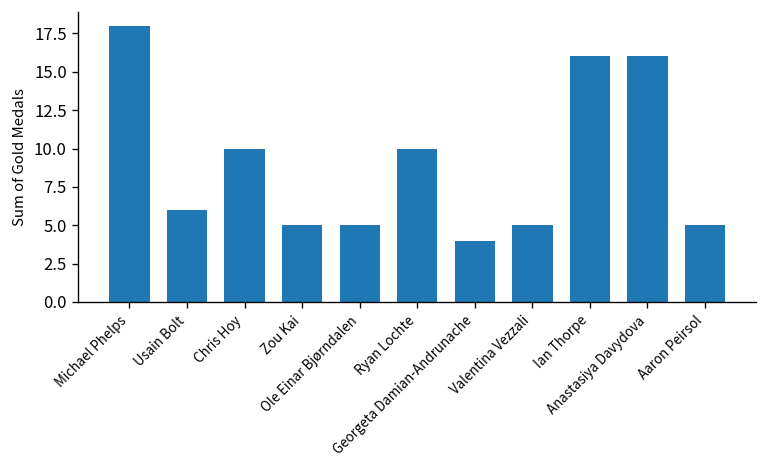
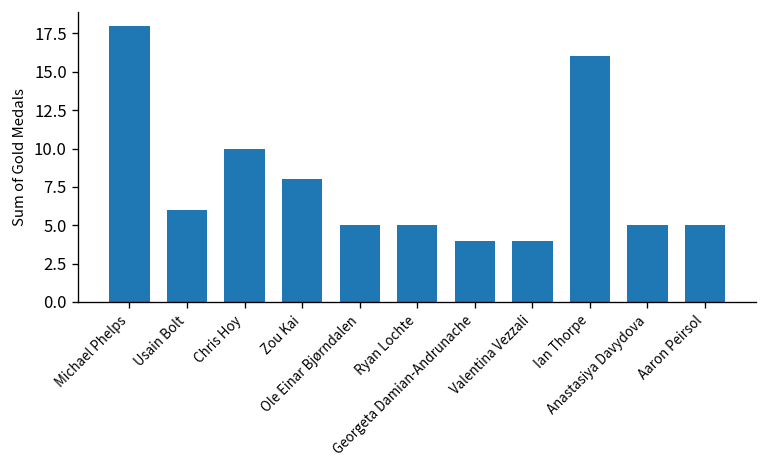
  {
    "Michael Phelps": 18,
    "Usain Bolt": 6,
    "Chris Hoy": 10,
-   "Zou Kai": 5,
+   "Zou Kai": 8,
    "Ole Einar Bjørndalen": 5,
-   "Ryan Lochte": 10,
+   "Ryan Lochte": 5,
    "Georgeta Damian-Andrunache": 4,
-   "Valentina Vezzali": 5,
+   "Valentina Vezzali": 4,
    "Ian Thorpe": 16,
-   "Anastasiya Davydova": 16,
+   "Anastasiya Davydova": 5,
    "Aaron Peirsol": 5
  }
